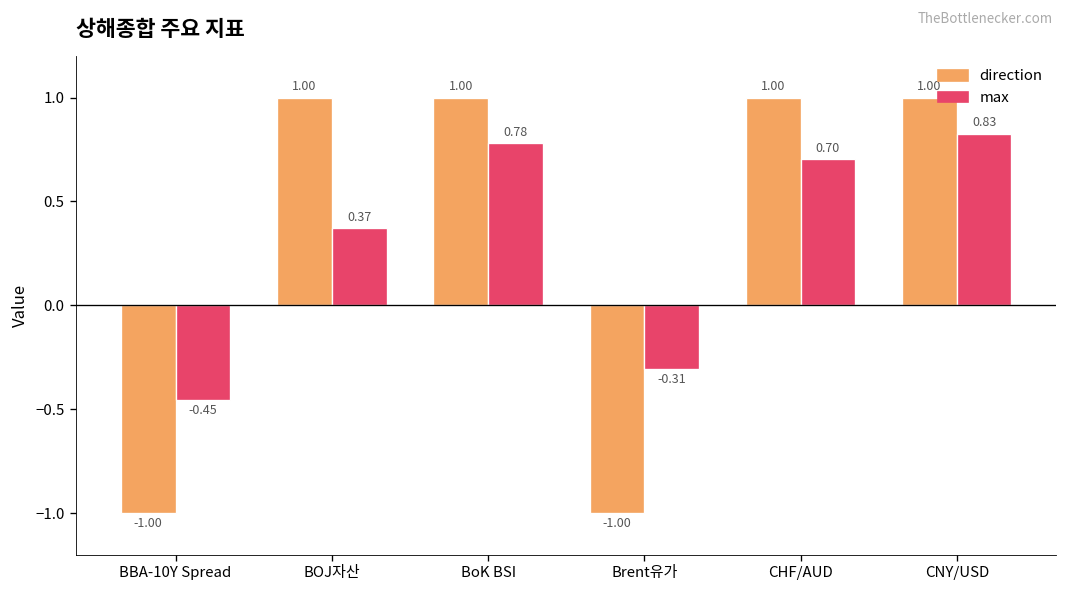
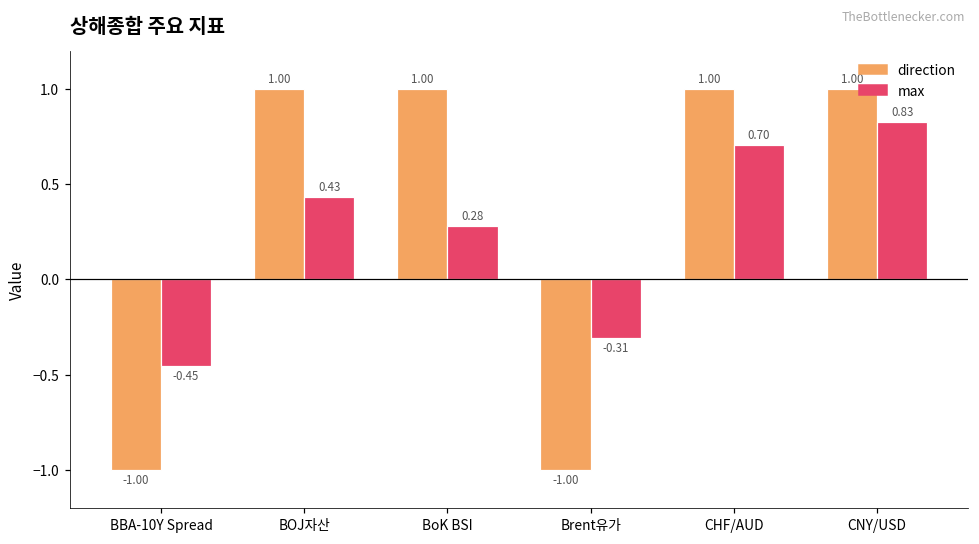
  {
    "direction": {
      "BBA-10Y Spread": -1.00,
      "BOJ자산": 1.00,
      "BoK BSI": 1.00,
      "Brent유가": -1.00,
      "CHF/AUD": 1.00,
      "CNY/USD": 1.00
    },
    "max": {
      "BBA-10Y Spread": -0.45,
-     "BOJ자산": 0.37,
-     "BoK BSI": 0.78,
+     "BOJ자산": 0.43,
+     "BoK BSI": 0.28,
      "Brent유가": -0.31,
      "CHF/AUD": 0.70,
      "CNY/USD": 0.83
    }
  }
